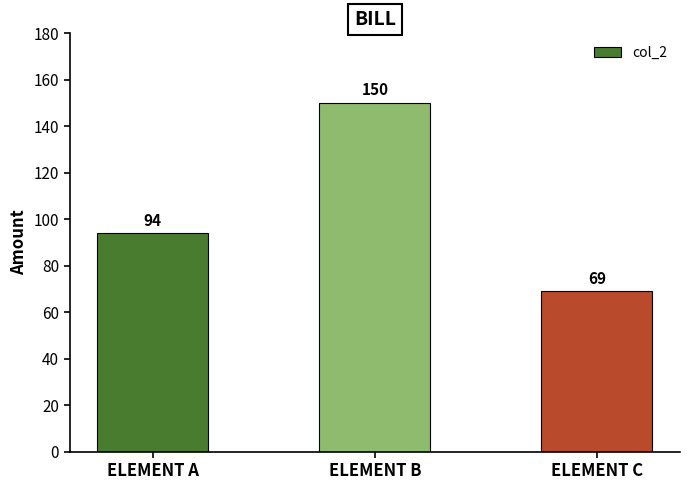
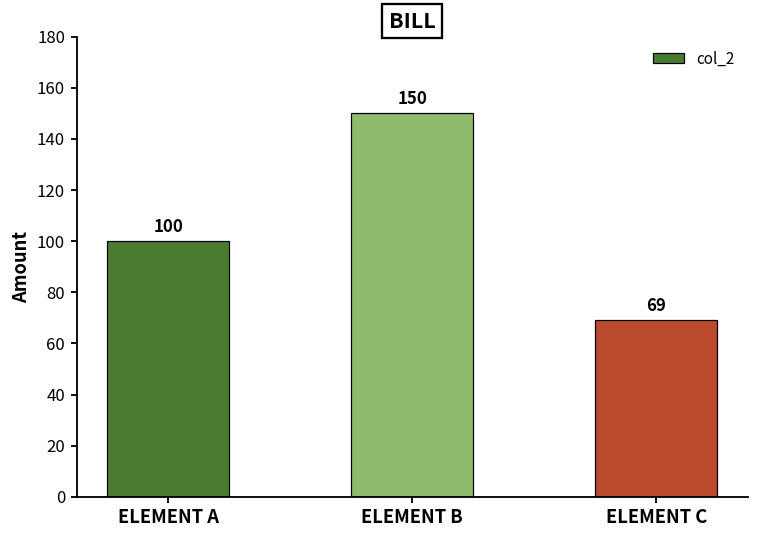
  {
-   "ELEMENT A": 94,
+   "ELEMENT A": 100,
    "ELEMENT B": 150,
    "ELEMENT C": 69
  }
